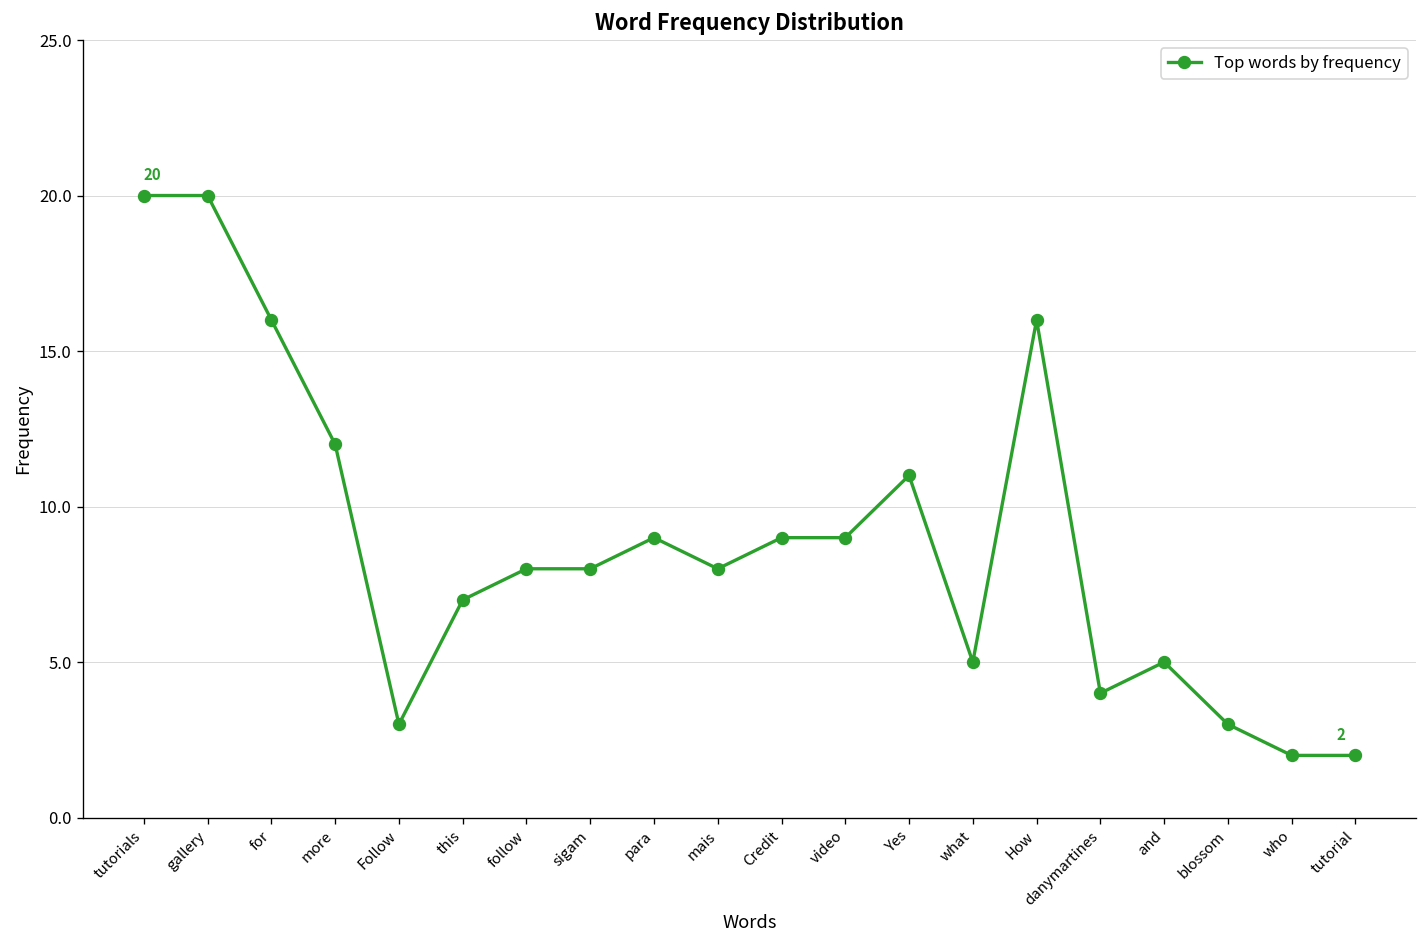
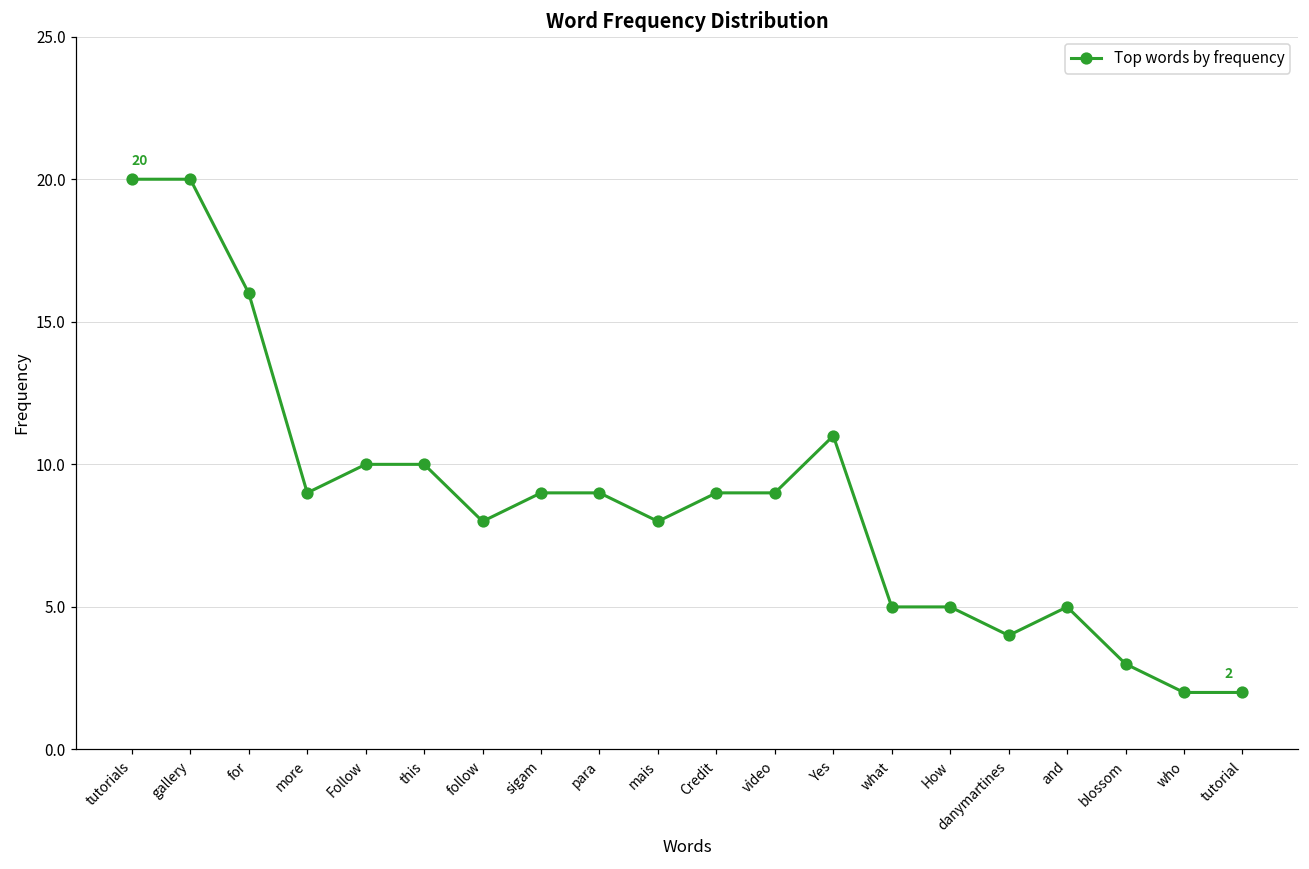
  {
    "gallery": 20,
    "for": 16,
-   "more": 12,
-   "Follow": 3,
-   "this": 7,
+   "more": 9,
+   "Follow": 10,
+   "this": 10,
    "follow": 8,
-   "sigam": 8,
+   "sigam": 9,
    "para": 9,
    "mais": 8,
    "Credit": 9,
    "video": 9,
    "Yes": 11,
    "what": 5,
-   "How": 16,
+   "How": 5,
    "danymartines": 4,
    "and": 5,
    "blossom": 3,
    "who": 2
  }
